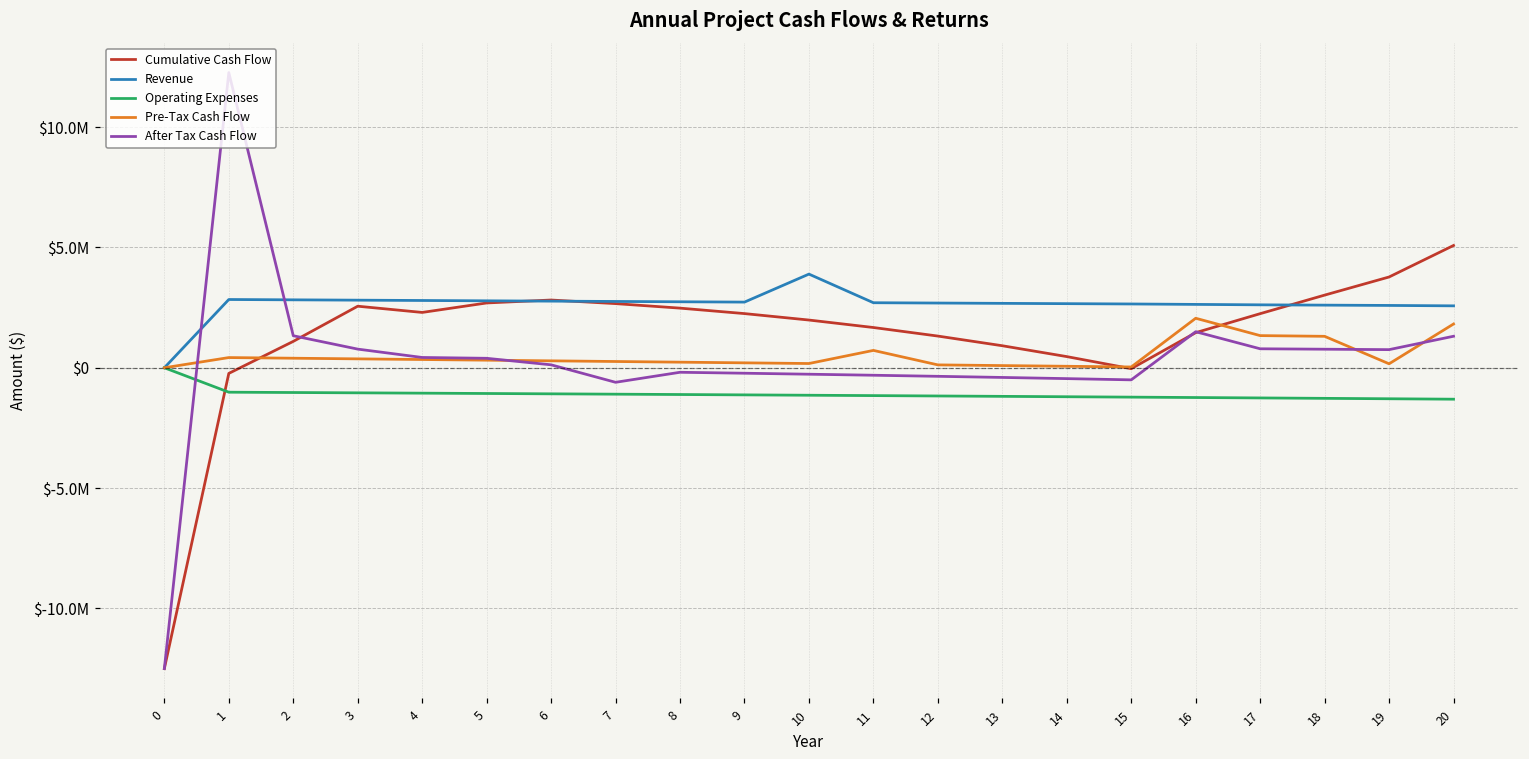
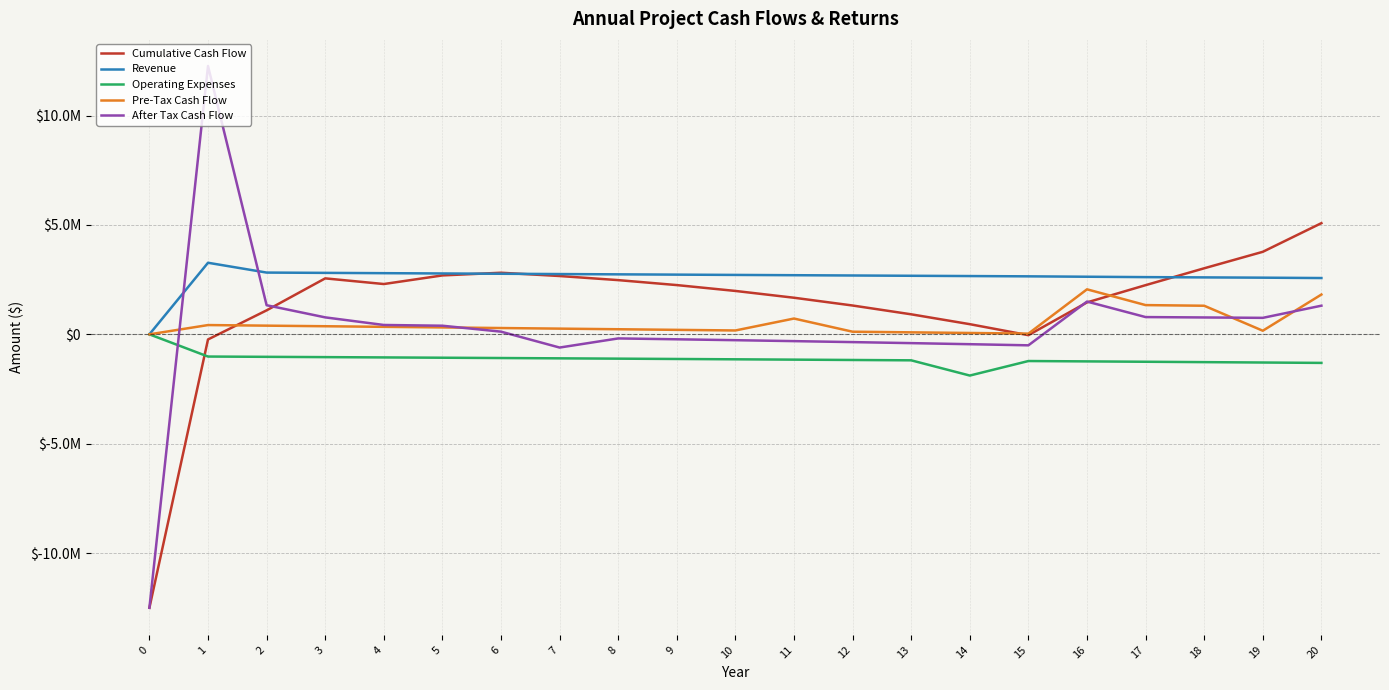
  {
    "Cumulative Cash Flow": {
      "1": "$-200000",
      "2": "$1100000",
      "3": "$2600000",
      "4": "$2300000",
      "8": "$2500000",
      "9": "$2300000",
      "10": "$2000000",
      "11": "$1700000",
      "12": "$1300000",
      "13": "$900000",
      "14": "$500000",
      "17": "$2200000",
      "18": "$3000000",
      "19": "$3800000",
      "20": "$5100000"
    },
    "Revenue": {
-     "1": "$2800000",
+     "1": "$3300000",
      "2": "$2800000",
      "3": "$2800000",
      "4": "$2800000",
      "8": "$2700000",
      "9": "$2700000",
-     "10": "$3900000",
+     "10": "$2700000",
      "11": "$2700000",
      "12": "$2700000",
      "13": "$2700000",
      "14": "$2700000",
      "15": "$2700000",
      "16": "$2600000",
      "17": "$2600000",
      "18": "$2600000",
      "19": "$2600000",
      "20": "$2600000"
    },
    "Operating Expenses": {
      "1": "$-1000000",
      "2": "$-1000000",
      "3": "$-1000000",
      "4": "$-1100000",
      "5": "$-1100000",
      "6": "$-1100000",
      "7": "$-1100000",
      "8": "$-1100000",
      "9": "$-1100000",
      "10": "$-1100000",
      "11": "$-1200000",
      "12": "$-1200000",
      "13": "$-1200000",
-     "14": "$-1200000",
+     "14": "$-1900000",
      "15": "$-1200000",
      "16": "$-1200000",
      "17": "$-1300000",
      "18": "$-1300000",
      "19": "$-1300000",
      "20": "$-1300000"
    },
    "Pre-Tax Cash Flow": {
      "1": "$400000",
      "2": "$400000",
      "3": "$400000",
      "6": "$300000",
      "7": "$300000",
      "8": "$200000",
      "9": "$200000",
      "10": "$200000",
      "11": "$700000",
      "12": "$100000",
      "13": "$100000",
      "14": "$100000",
      "16": "$2100000",
      "17": "$1300000",
      "18": "$1300000",
      "19": "$200000",
      "20": "$1800000"
    },
    "After Tax Cash Flow": {
      "2": "$1300000",
      "3": "$800000",
      "6": "$100000",
      "7": "$-600000",
      "8": "$-200000",
      "9": "$-200000",
      "10": "$-300000",
      "11": "$-300000",
      "12": "$-400000",
      "13": "$-400000",
      "14": "$-500000",
      "15": "$-500000",
      "17": "$800000",
      "18": "$800000",
      "19": "$800000",
      "20": "$1300000"
    }
  }
